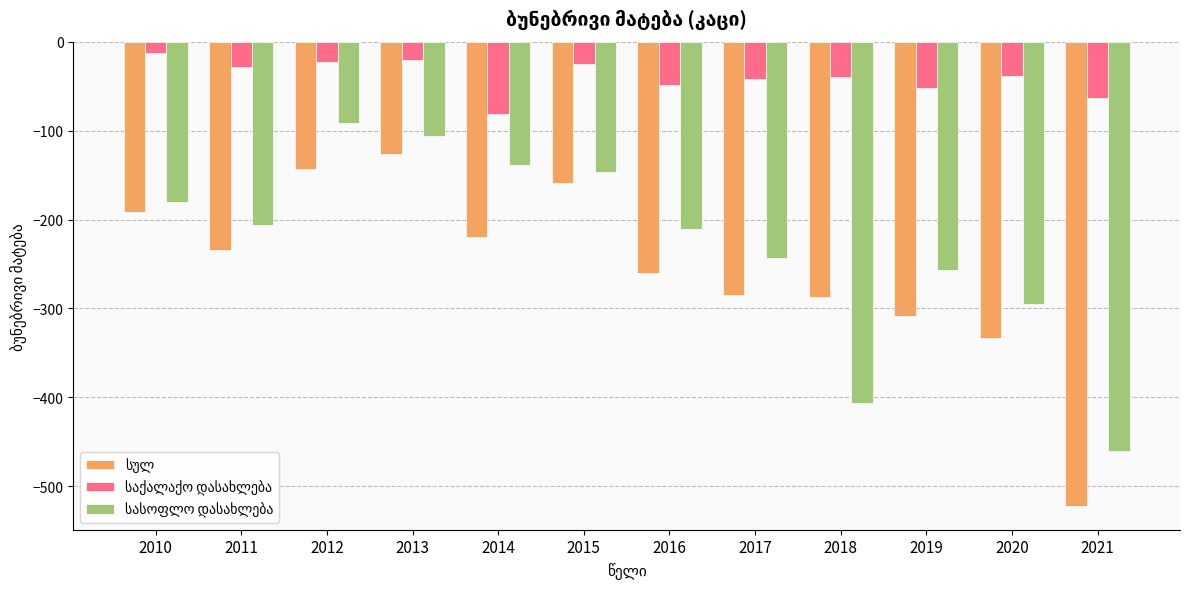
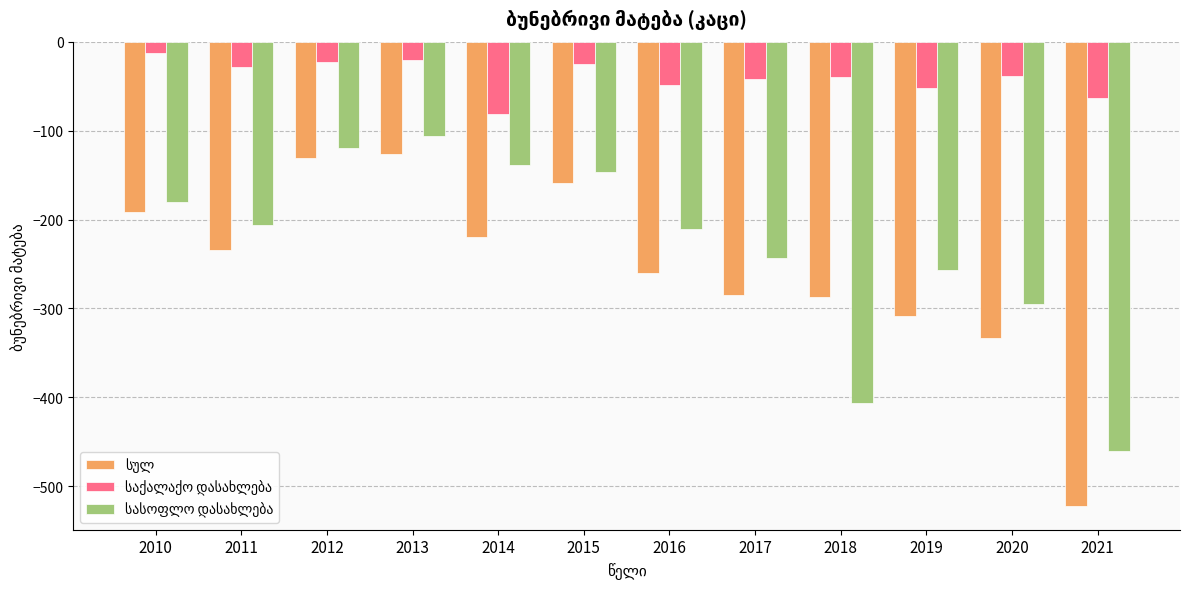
  {
    "სულ": {
      "2010": -190,
      "2011": -230,
-     "2012": -140,
+     "2012": -130,
      "2013": -130,
      "2014": -220,
      "2015": -160,
      "2016": -260,
      "2017": -290,
      "2018": -290,
      "2019": -310,
      "2020": -330,
      "2021": -520
    },
    "საქალაქო დასახლება": {
      "2010": -10,
      "2011": -30,
      "2012": -20,
      "2013": -20,
      "2014": -80,
      "2015": -30,
      "2016": -50,
      "2017": -40,
      "2018": -40,
      "2019": -50,
      "2020": -40,
      "2021": -60
    },
    "სასოფლო დასახლება": {
      "2010": -180,
      "2011": -210,
-     "2012": -90,
+     "2012": -120,
      "2013": -110,
      "2014": -140,
      "2015": -150,
      "2016": -210,
      "2017": -240,
      "2018": -410,
      "2019": -260,
      "2020": -300,
      "2021": -460
    }
  }
